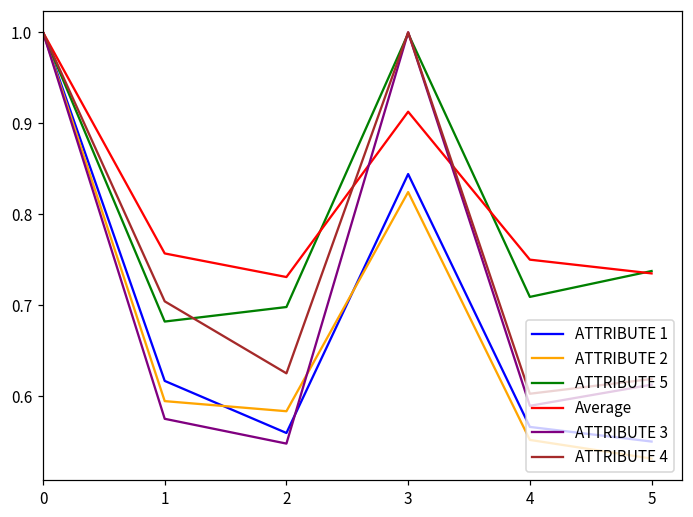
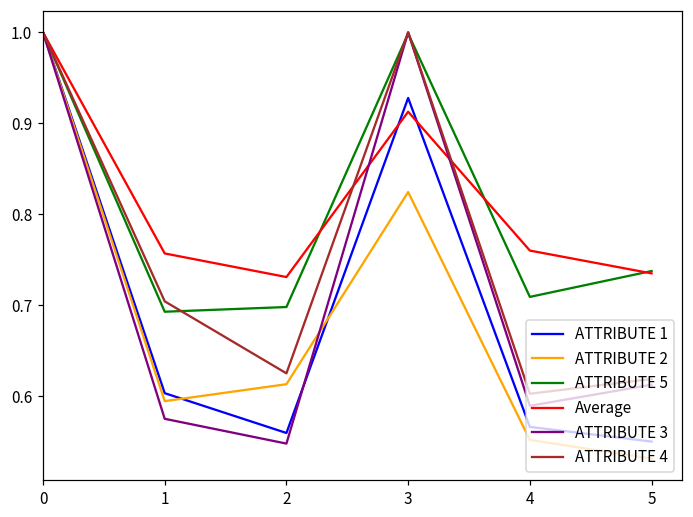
  {
    "ATTRIBUTE 1": {
-     "1": 0.62,
+     "1": 0.60,
      "2": 0.56,
-     "3": 0.84
+     "3": 0.93
    },
    "ATTRIBUTE 2": {
      "1": 0.59,
-     "2": 0.58,
+     "2": 0.61,
      "3": 0.82
    },
    "ATTRIBUTE 5": {
-     "1": 0.68,
+     "1": 0.69,
      "2": 0.70,
      "4": 0.71
    },
    "Average": {
      "1": 0.76,
      "2": 0.73,
      "3": 0.91,
-     "4": 0.75
+     "4": 0.76
    },
    "ATTRIBUTE 3": {
      "1": 0.58,
      "2": 0.55
    },
    "ATTRIBUTE 4": {
      "1": 0.70,
      "2": 0.63
    }
  }
